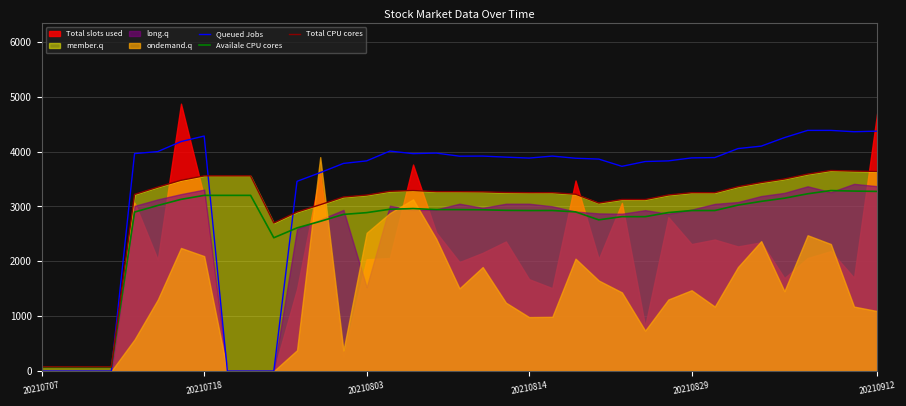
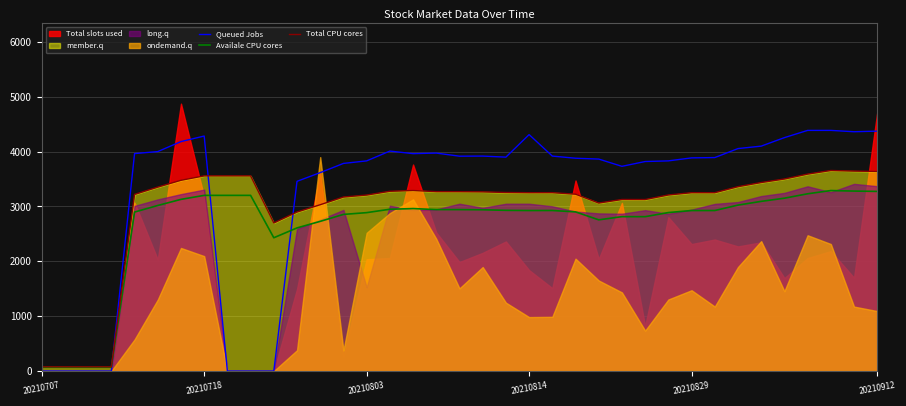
  {
    "Queued Jobs": {
      "20210718": 4300,
      "20210803": 3800,
-     "20210814": 3900,
+     "20210814": 4300,
      "20210829": 3900,
      "20210912": 4400
    },
    "Total slots used": {
      "20210803": 2000,
-     "20210814": 1700,
+     "20210814": 1800,
      "20210829": 2300,
      "20210912": 4700
    },
    "member.q": {
      "20210718": 3600,
      "20210803": 3200,
      "20210814": 3300,
      "20210829": 3300,
      "20210912": 3600
    },
    "Availale CPU cores": {
      "20210803": 2900,
      "20210814": 2900,
      "20210912": 3300
    },
    "long.q": {
      "20210718": 3300,
      "20210803": 1500,
      "20210814": 3000,
      "20210912": 3400
    },
    "ondemand.q": {
      "20210718": 2100,
      "20210803": 2500,
      "20210814": 1000,
      "20210829": 1500,
      "20210912": 1100
    }
  }
